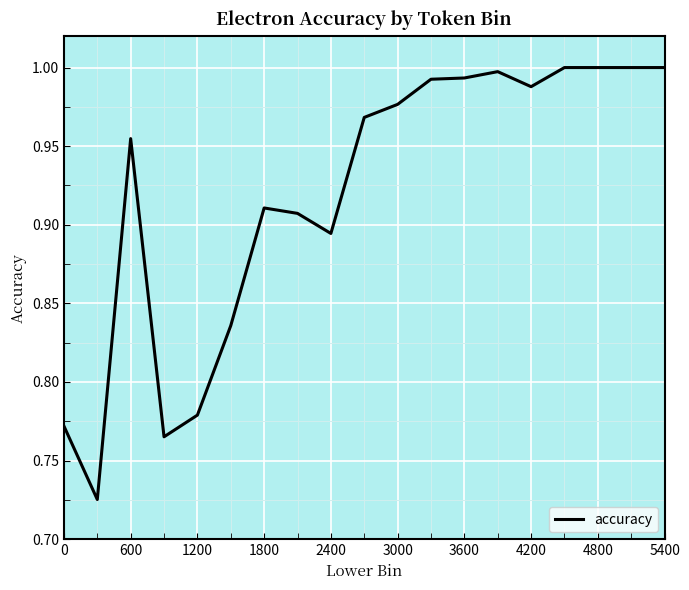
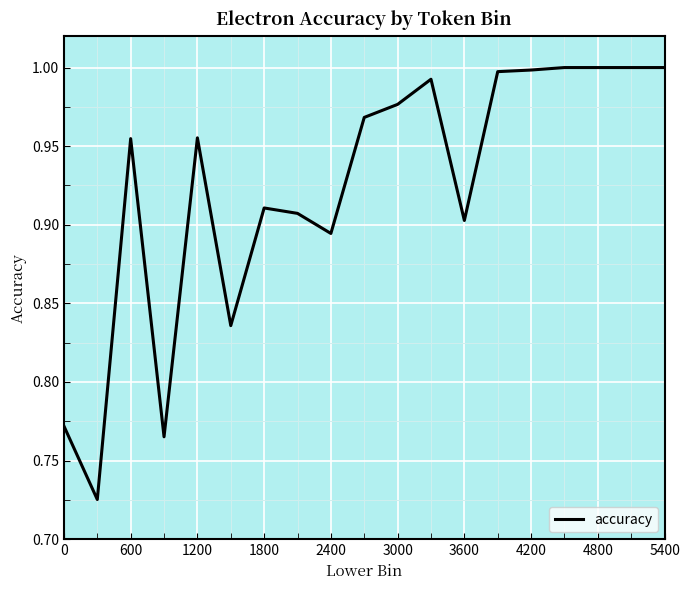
  {
    "0": 0.772,
    "600": 0.955,
-   "1200": 0.779,
+   "1200": 0.955,
    "1800": 0.911,
    "2400": 0.894,
    "3000": 0.977,
-   "3600": 0.993,
-   "4200": 0.988,
+   "3600": 0.903,
+   "4200": 0.998,
    "4800": 1.000,
    "5400": 1.000
  }
